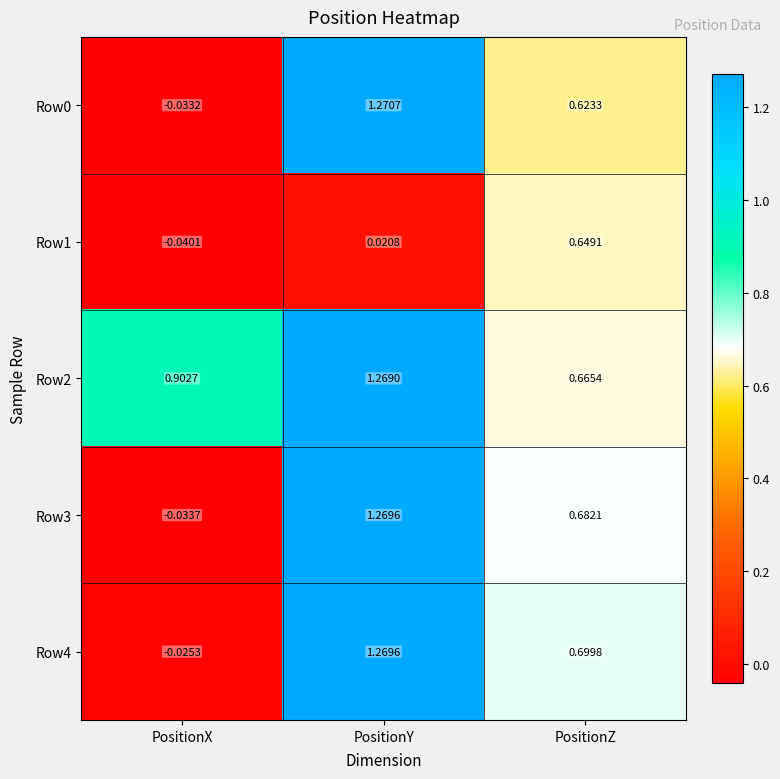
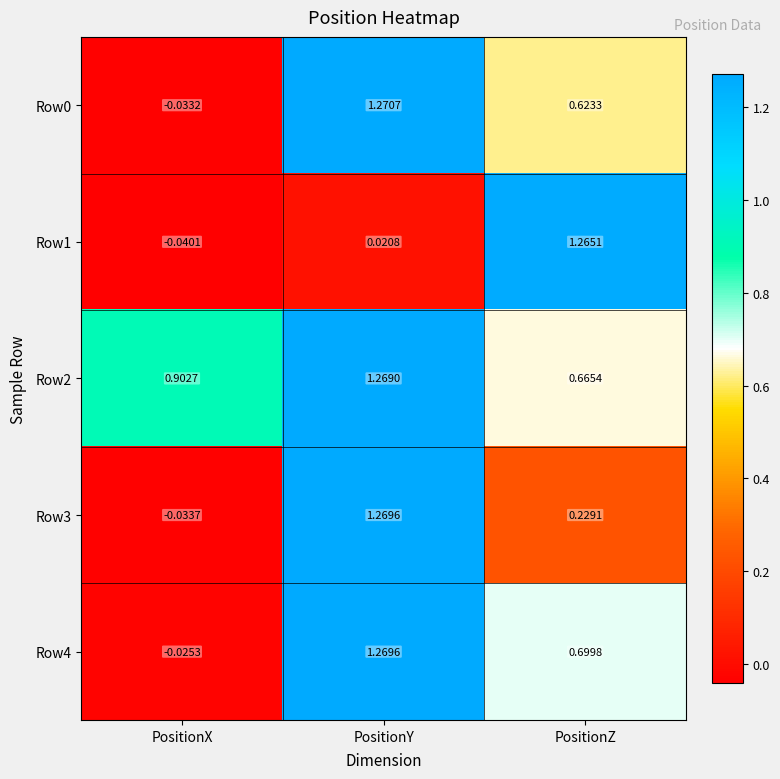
  {
    "Row1": {
-     "PositionZ": 0.6491
+     "PositionZ": 1.2651
    },
    "Row3": {
-     "PositionZ": 0.6821
+     "PositionZ": 0.2291
    }
  }
